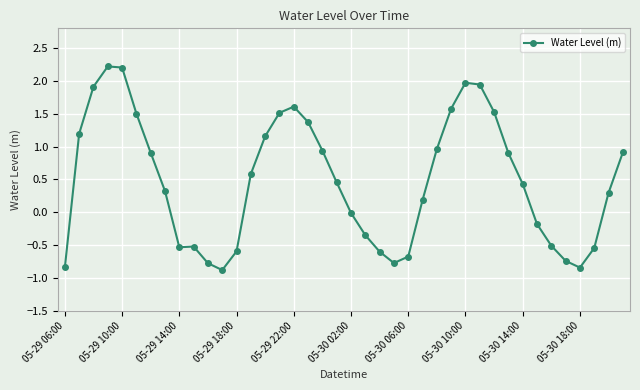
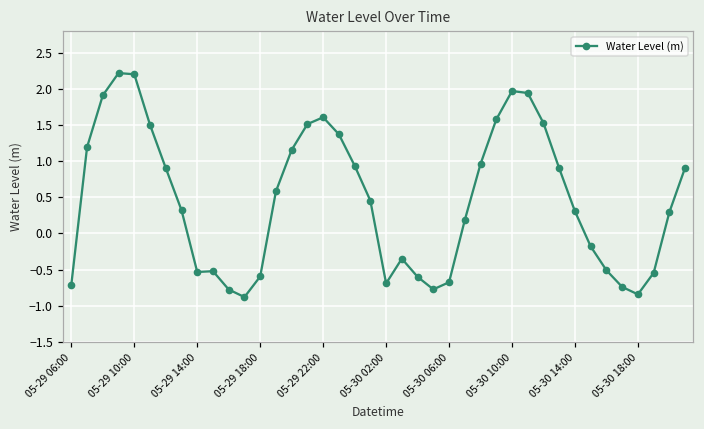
  {
-   "05-29 06:00": -0.8,
+   "05-29 06:00": -0.7,
    "05-29 10:00": 2.2,
    "05-29 14:00": -0.5,
    "05-29 18:00": -0.6,
    "05-29 22:00": 1.6,
-   "05-30 02:00": 0.0,
+   "05-30 02:00": -0.7,
    "05-30 06:00": -0.7,
    "05-30 10:00": 2.0,
-   "05-30 14:00": 0.4,
+   "05-30 14:00": 0.3,
    "05-30 18:00": -0.8
  }
